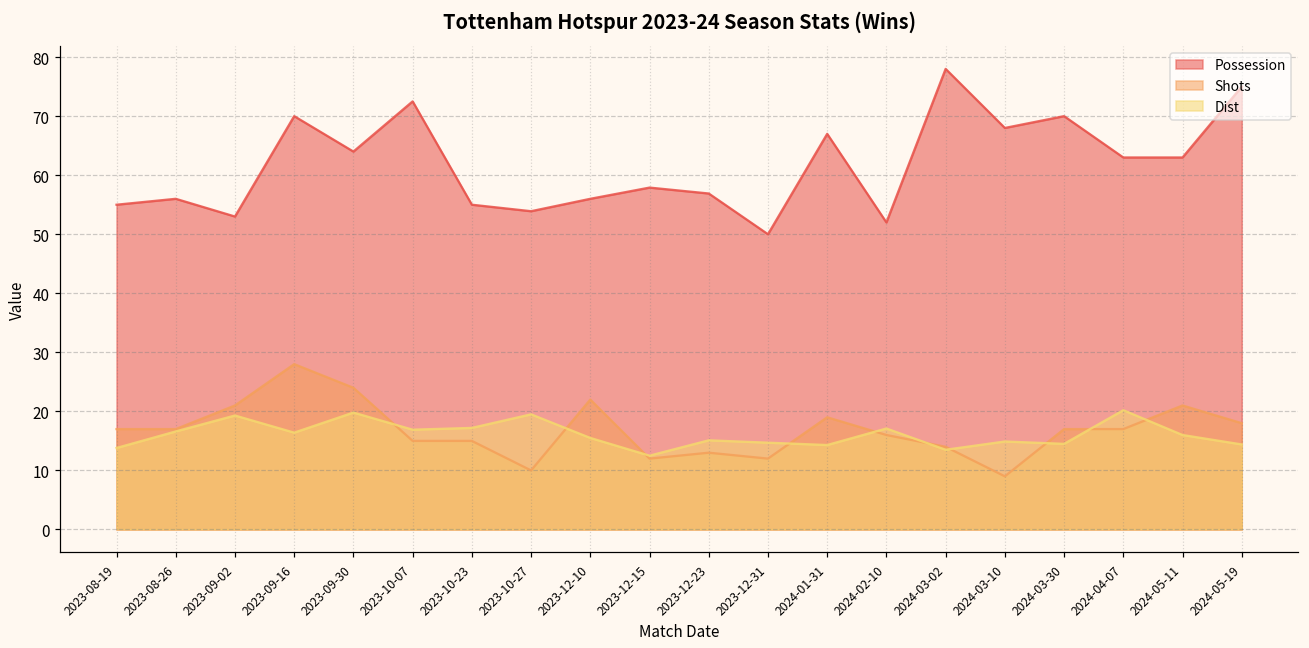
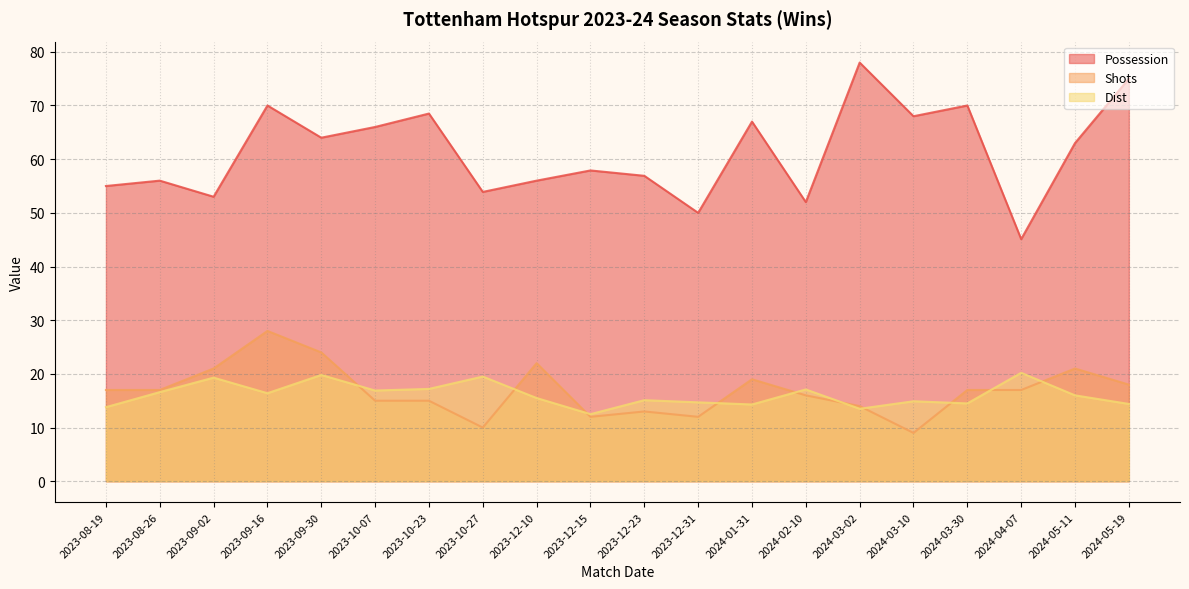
  {
    "Possession": {
      "2023-08-19": 55,
      "2023-08-26": 56,
      "2023-09-02": 53,
      "2023-09-16": 70,
      "2023-09-30": 64,
-     "2023-10-07": 73,
-     "2023-10-23": 55,
+     "2023-10-07": 66,
+     "2023-10-23": 69,
      "2023-10-27": 54,
      "2023-12-10": 56,
      "2023-12-15": 58,
      "2023-12-23": 57,
      "2023-12-31": 50,
      "2024-01-31": 67,
      "2024-02-10": 52,
      "2024-03-02": 78,
      "2024-03-10": 68,
      "2024-03-30": 70,
-     "2024-04-07": 63,
+     "2024-04-07": 45,
      "2024-05-11": 63
    }
  }
